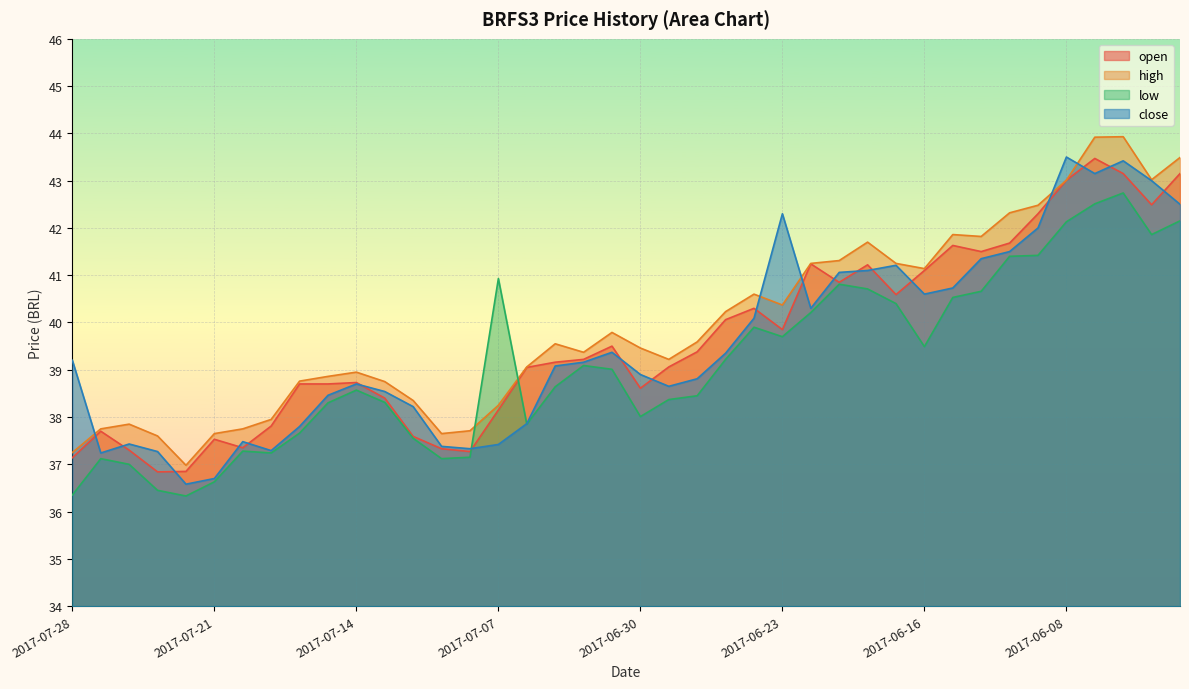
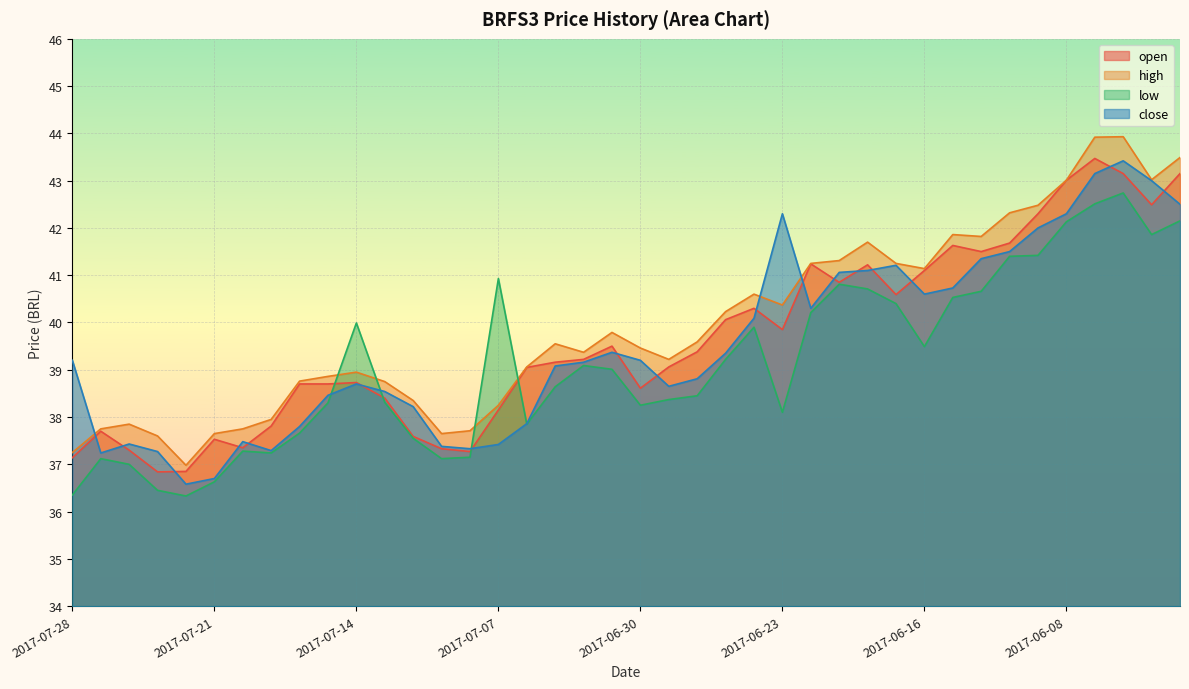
  {
    "low": {
      "2017-07-28": 36.4,
      "2017-07-21": 36.6,
-     "2017-07-14": 38.6,
+     "2017-07-14": 40.0,
      "2017-07-07": 40.9,
-     "2017-06-30": 38.0,
-     "2017-06-23": 39.7,
+     "2017-06-30": 38.3,
+     "2017-06-23": 38.1,
      "2017-06-16": 39.5,
      "2017-06-08": 42.1
    },
    "close": {
      "2017-07-28": 39.2,
      "2017-07-21": 36.7,
      "2017-07-07": 37.4,
-     "2017-06-30": 38.9,
+     "2017-06-30": 39.2,
      "2017-06-23": 42.3,
      "2017-06-16": 40.6,
-     "2017-06-08": 43.5
+     "2017-06-08": 42.3
    }
  }
